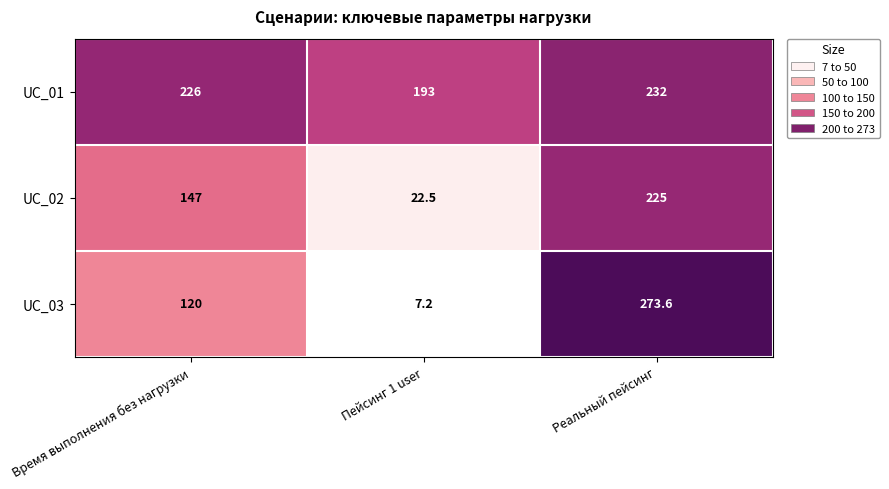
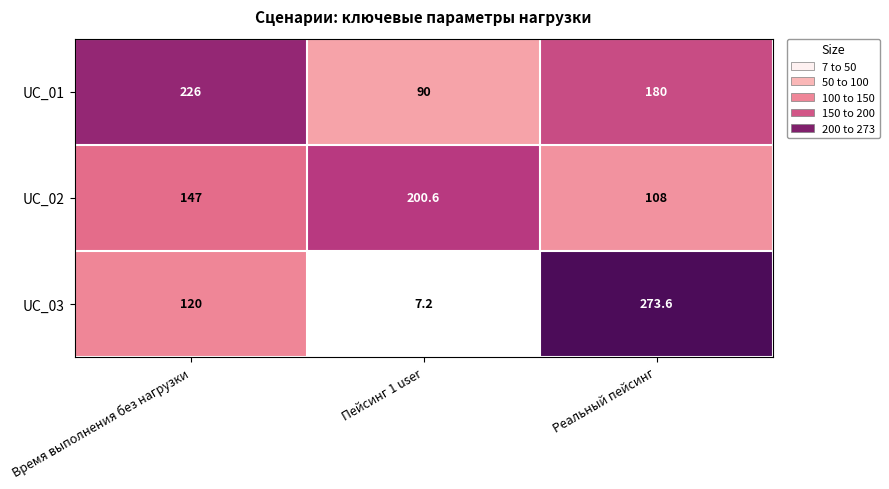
  {
    "UC_01": {
      "Время выполнения без нагрузки": 226,
-     "Пейсинг 1 user": 193,
-     "Реальный пейсинг": 232
+     "Пейсинг 1 user": 90,
+     "Реальный пейсинг": 180
    },
    "UC_02": {
      "Время выполнения без нагрузки": 147,
-     "Пейсинг 1 user": 22.5,
-     "Реальный пейсинг": 225
+     "Пейсинг 1 user": 200.6,
+     "Реальный пейсинг": 108
    },
    "UC_03": {
      "Время выполнения без нагрузки": 120,
      "Пейсинг 1 user": 7.2,
      "Реальный пейсинг": 273.6
    }
  }
